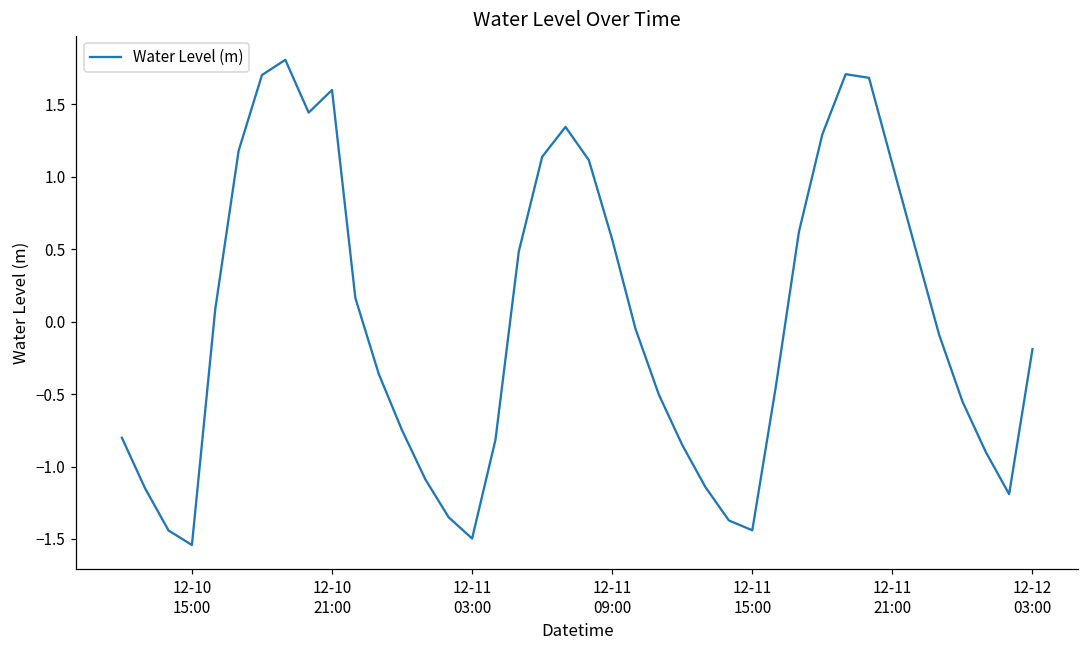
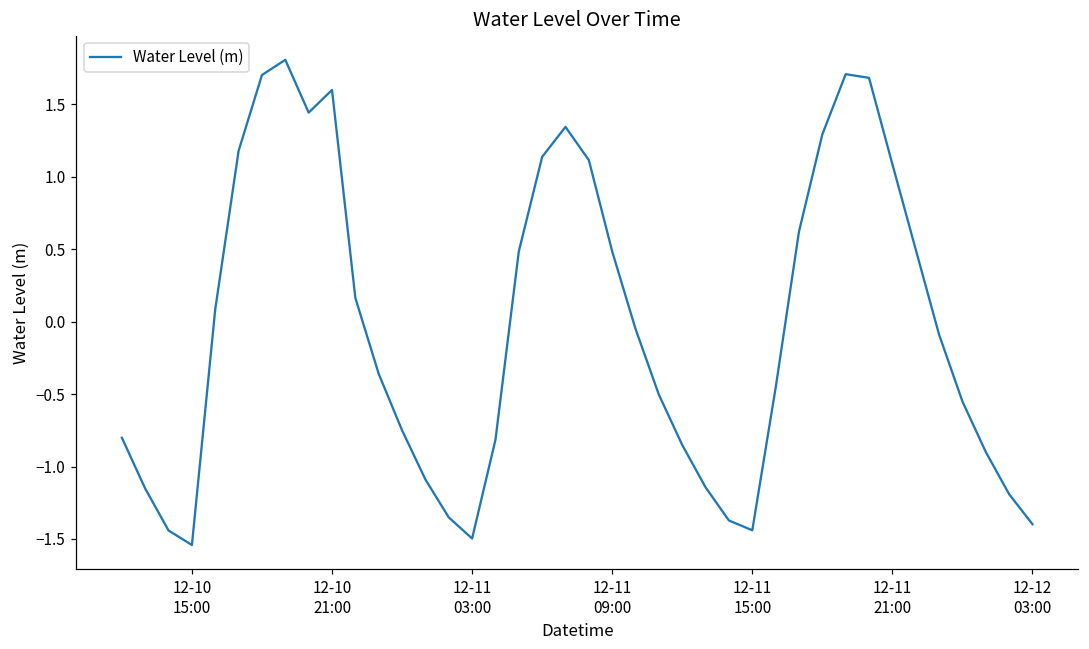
  {
    "12-10 15:00": -1.54,
    "12-10 21:00": 1.60,
    "12-11 03:00": -1.50,
-   "12-11 09:00": 0.57,
+   "12-11 09:00": 0.48,
    "12-11 15:00": -1.44,
    "12-11 21:00": 1.09,
-   "12-12 03:00": -0.19
+   "12-12 03:00": -1.40
  }
